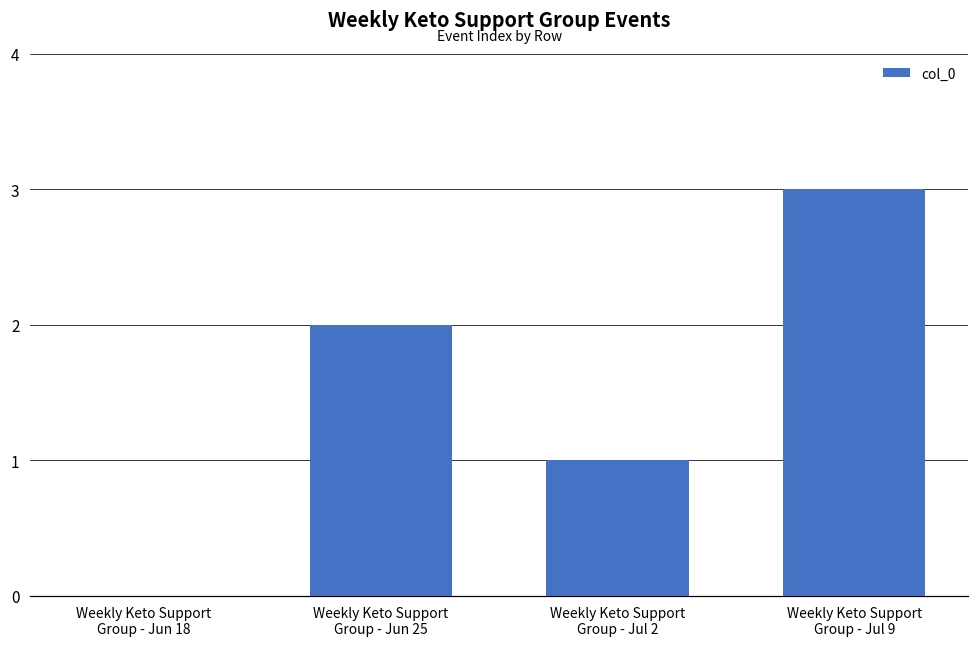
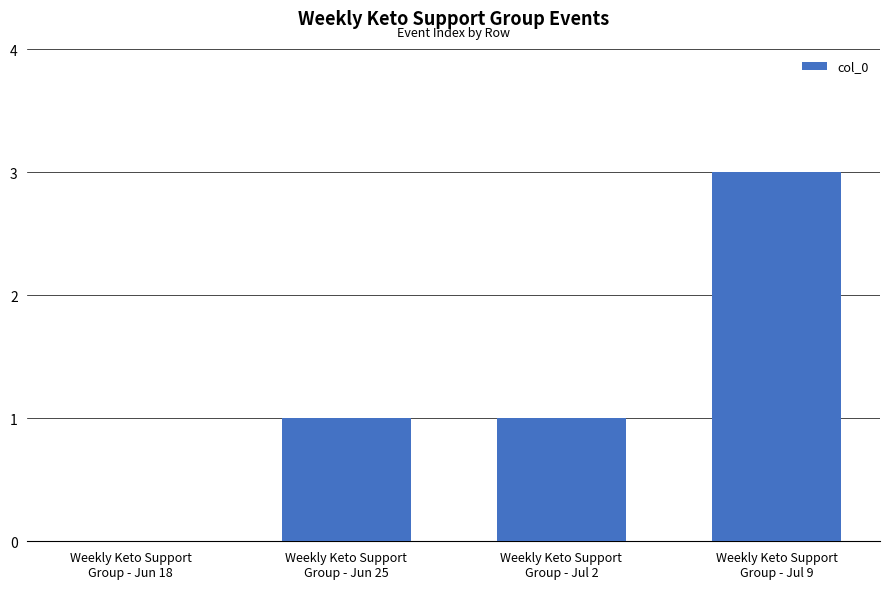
  {
    "Weekly Keto Support Group - Jun 18": 0,
-   "Weekly Keto Support Group - Jun 25": 2,
+   "Weekly Keto Support Group - Jun 25": 1,
    "Weekly Keto Support Group - Jul 2": 1,
    "Weekly Keto Support Group - Jul 9": 3
  }
